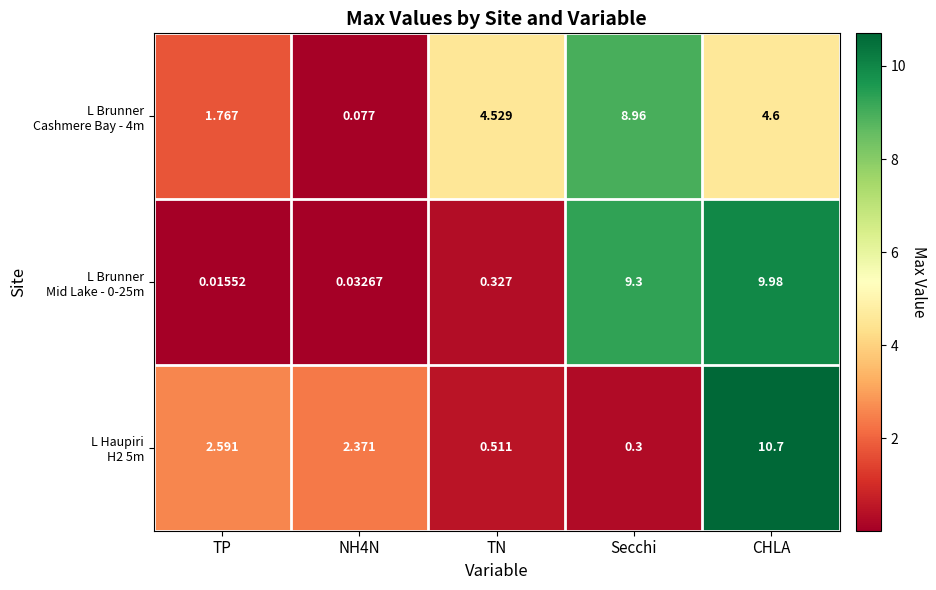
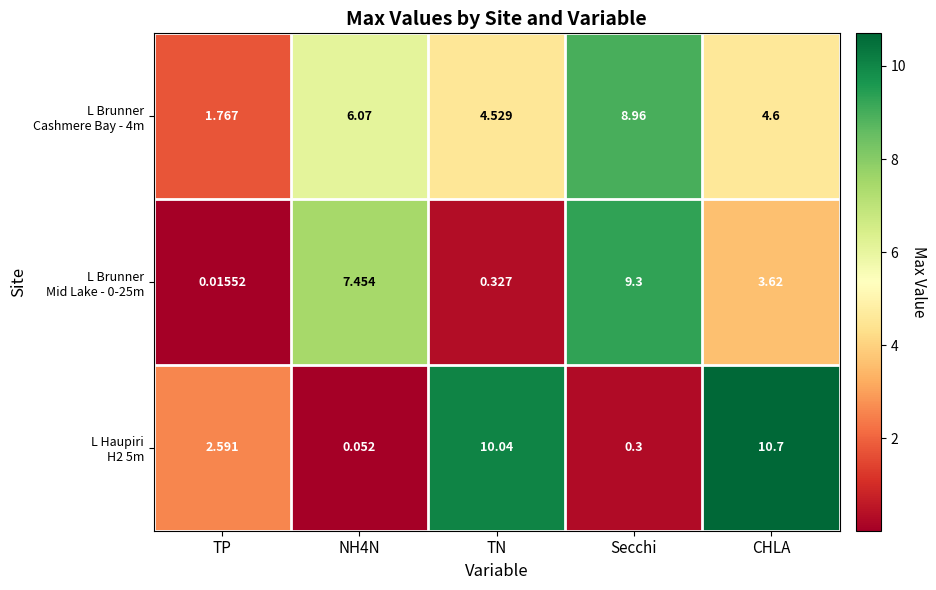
  {
    "L Brunner Cashmere Bay - 4m": {
      "TP": 1.767,
-     "NH4N": 0.077,
+     "NH4N": 6.07,
      "TN": 4.529,
      "Secchi": 8.96,
      "CHLA": 4.6
    },
    "L Brunner Mid Lake - 0-25m": {
      "TP": 0.01552,
-     "NH4N": 0.03267,
+     "NH4N": 7.454,
      "TN": 0.327,
      "Secchi": 9.3,
-     "CHLA": 9.98
+     "CHLA": 3.62
    },
    "L Haupiri H2 5m": {
      "TP": 2.591,
-     "NH4N": 2.371,
-     "TN": 0.511,
+     "NH4N": 0.052,
+     "TN": 10.04,
      "Secchi": 0.3,
      "CHLA": 10.7
    }
  }
